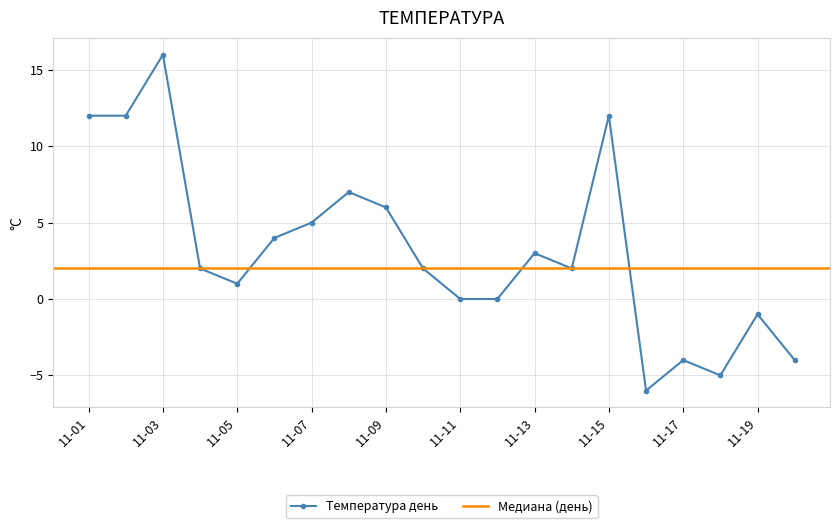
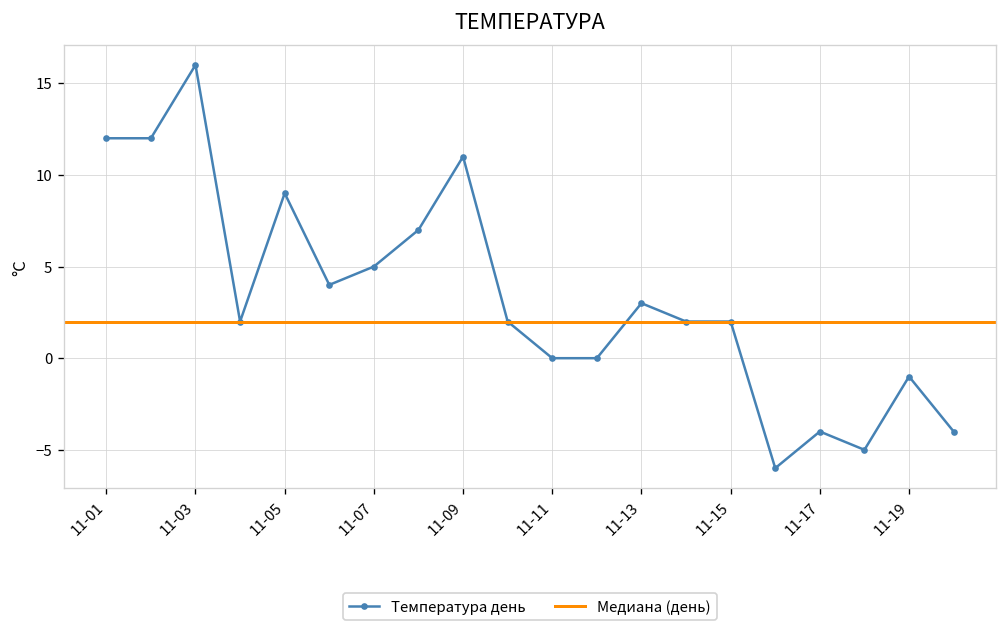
  {
    "11-01": 12,
    "11-03": 16,
-   "11-05": 1,
+   "11-05": 9,
    "11-07": 5,
-   "11-09": 6,
+   "11-09": 11,
    "11-11": 0,
    "11-13": 3,
-   "11-15": 12,
+   "11-15": 2,
    "11-17": -4,
    "11-19": -1
  }
